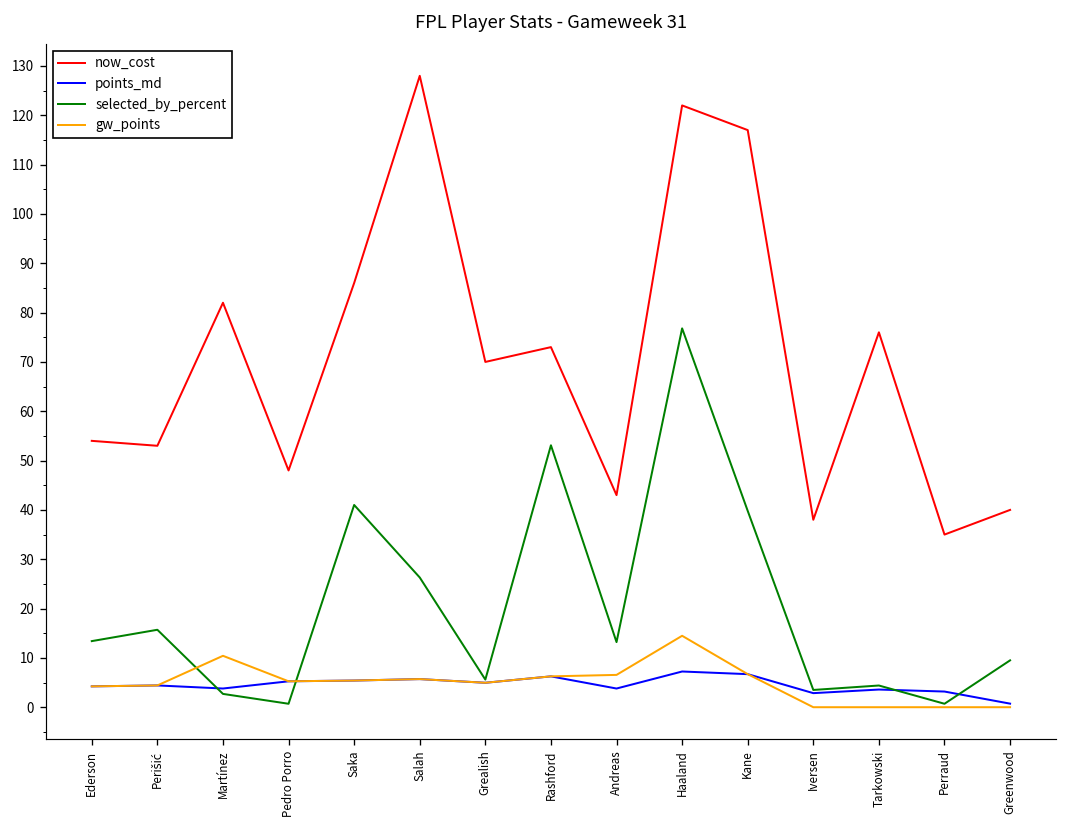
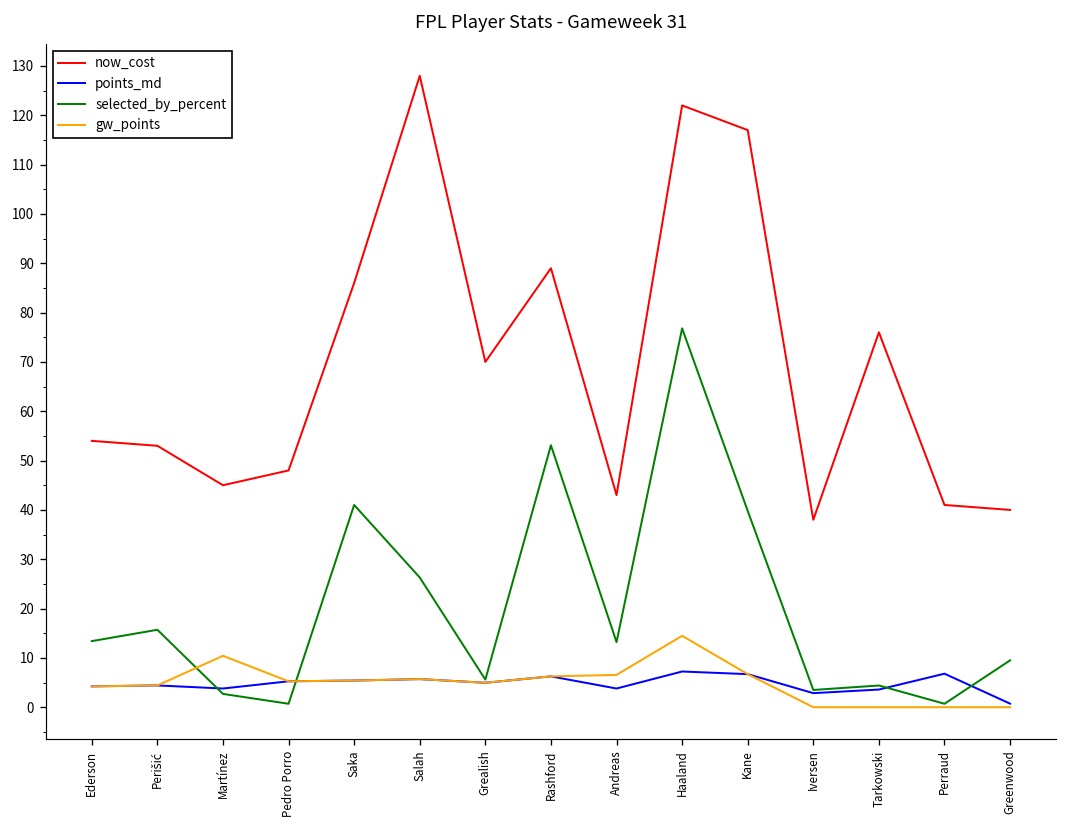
  {
    "now_cost": {
      "Ederson": 54,
      "Perišić": 53,
-     "Martínez": 82,
+     "Martínez": 45,
      "Pedro Porro": 48,
      "Saka": 86,
      "Salah": 128,
      "Grealish": 70,
-     "Rashford": 73,
+     "Rashford": 89,
      "Andreas": 43,
      "Haaland": 122,
      "Kane": 117,
      "Iversen": 38,
      "Tarkowski": 76,
-     "Perraud": 35,
+     "Perraud": 41,
      "Greenwood": 40
    },
    "points_md": {
      "Martínez": 4,
      "Andreas": 4,
      "Haaland": 7,
      "Iversen": 3,
      "Tarkowski": 4,
-     "Perraud": 3,
+     "Perraud": 7,
      "Greenwood": 1
    },
    "selected_by_percent": {
      "Ederson": 13,
      "Perišić": 16,
      "Martínez": 3,
      "Pedro Porro": 1,
      "Saka": 41,
      "Salah": 26,
      "Grealish": 6,
      "Rashford": 53,
      "Andreas": 13,
      "Haaland": 77,
      "Kane": 40,
      "Iversen": 4,
      "Tarkowski": 4,
      "Perraud": 1,
      "Greenwood": 10
    },
    "gw_points": {
      "Martínez": 10,
      "Andreas": 7,
      "Haaland": 14,
      "Iversen": 0,
      "Tarkowski": 0,
      "Perraud": 0,
      "Greenwood": 0
    }
  }
